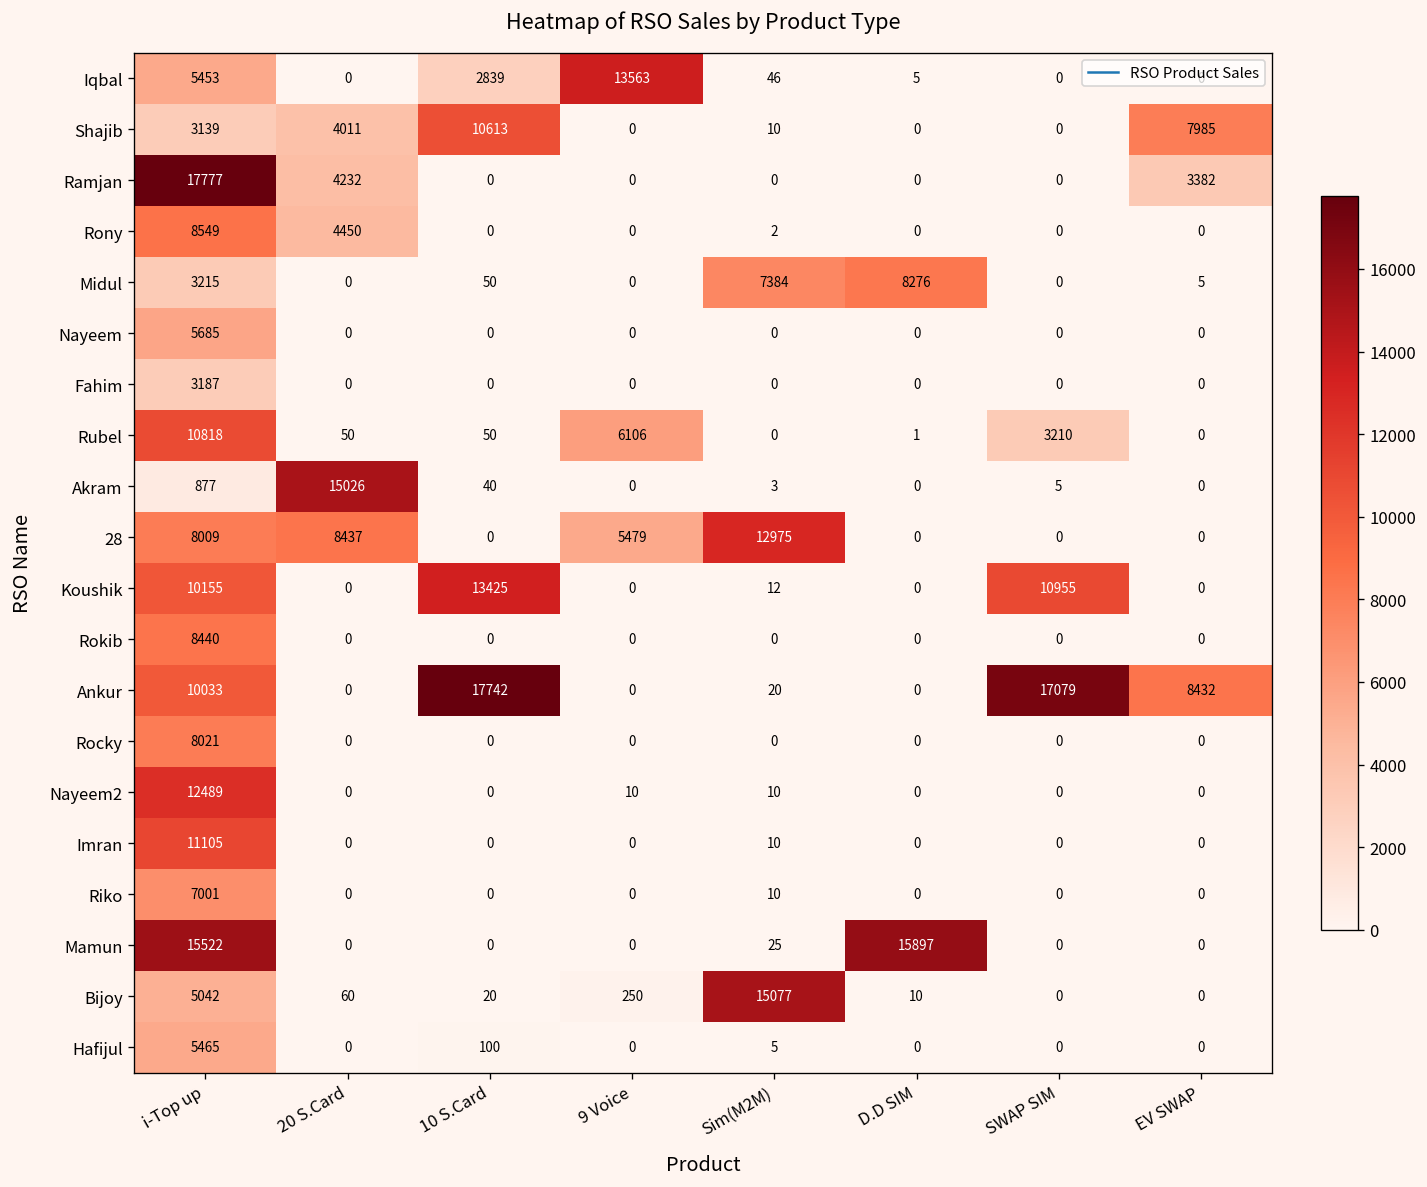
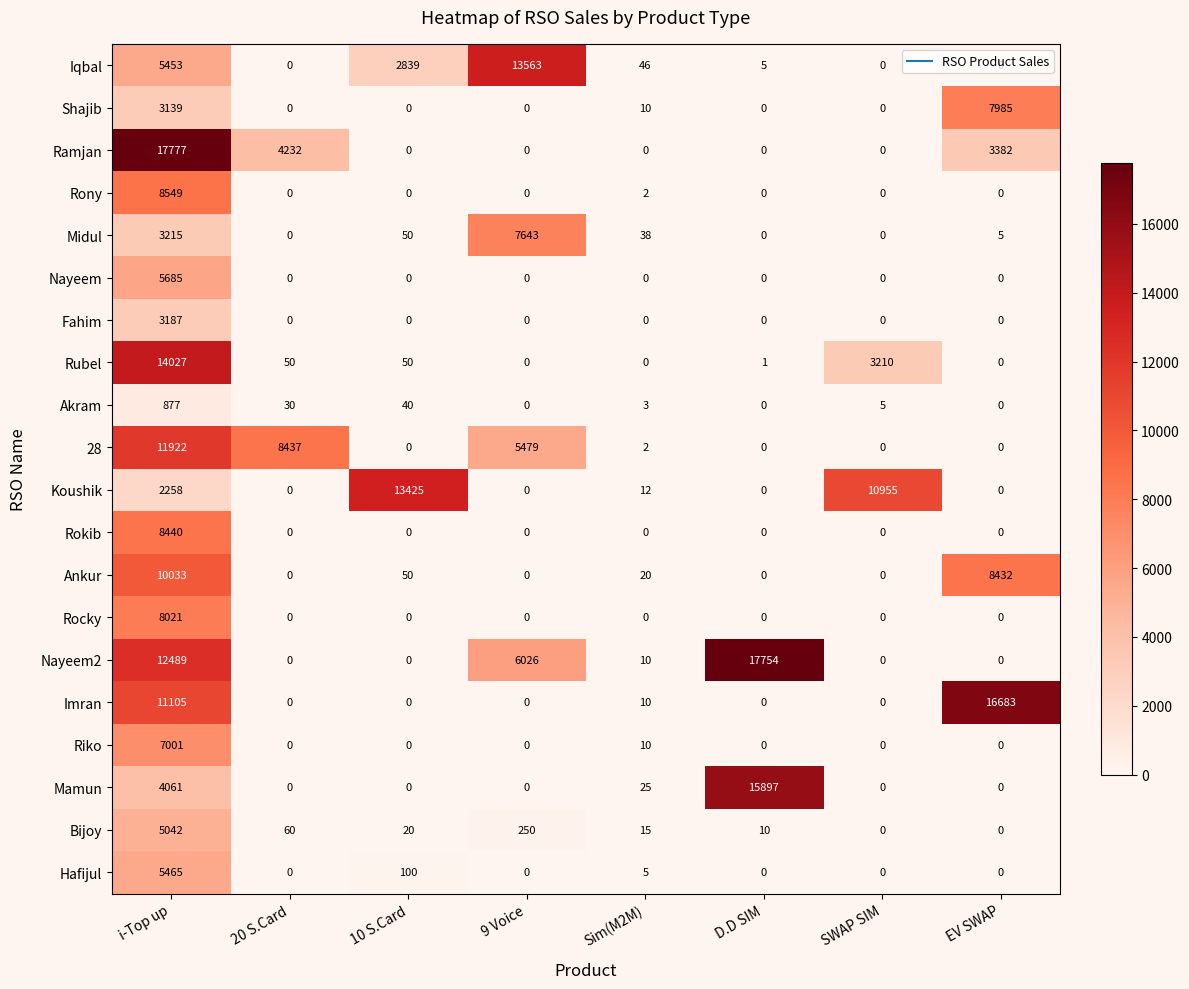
  {
    "Iqbal": {
      "i-Top up": 5453,
      "20 S.Card": 0,
      "10 S.Card": 2839,
      "9 Voice": 13563,
      "Sim(M2M)": 46,
      "D.D SIM": 5,
      "SWAP SIM": 0
    },
    "Shajib": {
      "i-Top up": 3139,
-     "20 S.Card": 4011,
-     "10 S.Card": 10613,
+     "20 S.Card": 0,
+     "10 S.Card": 0,
      "9 Voice": 0,
      "Sim(M2M)": 10,
      "D.D SIM": 0,
      "SWAP SIM": 0,
      "EV SWAP": 7985
    },
    "Ramjan": {
      "i-Top up": 17777,
      "20 S.Card": 4232,
      "10 S.Card": 0,
      "9 Voice": 0,
      "Sim(M2M)": 0,
      "D.D SIM": 0,
      "SWAP SIM": 0,
      "EV SWAP": 3382
    },
    "Rony": {
      "i-Top up": 8549,
-     "20 S.Card": 4450,
+     "20 S.Card": 0,
      "10 S.Card": 0,
      "9 Voice": 0,
      "Sim(M2M)": 2,
      "D.D SIM": 0,
      "SWAP SIM": 0,
      "EV SWAP": 0
    },
    "Midul": {
      "i-Top up": 3215,
      "20 S.Card": 0,
      "10 S.Card": 50,
-     "9 Voice": 0,
-     "Sim(M2M)": 7384,
-     "D.D SIM": 8276,
+     "9 Voice": 7643,
+     "Sim(M2M)": 38,
+     "D.D SIM": 0,
      "SWAP SIM": 0,
      "EV SWAP": 5
    },
    "Nayeem": {
      "i-Top up": 5685,
      "20 S.Card": 0,
      "10 S.Card": 0,
      "9 Voice": 0,
      "Sim(M2M)": 0,
      "D.D SIM": 0,
      "SWAP SIM": 0,
      "EV SWAP": 0
    },
    "Fahim": {
      "i-Top up": 3187,
      "20 S.Card": 0,
      "10 S.Card": 0,
      "9 Voice": 0,
      "Sim(M2M)": 0,
      "D.D SIM": 0,
      "SWAP SIM": 0,
      "EV SWAP": 0
    },
    "Rubel": {
-     "i-Top up": 10818,
+     "i-Top up": 14027,
      "20 S.Card": 50,
      "10 S.Card": 50,
-     "9 Voice": 6106,
+     "9 Voice": 0,
      "Sim(M2M)": 0,
      "D.D SIM": 1,
      "SWAP SIM": 3210,
      "EV SWAP": 0
    },
    "Akram": {
      "i-Top up": 877,
-     "20 S.Card": 15026,
+     "20 S.Card": 30,
      "10 S.Card": 40,
      "9 Voice": 0,
      "Sim(M2M)": 3,
      "D.D SIM": 0,
      "SWAP SIM": 5,
      "EV SWAP": 0
    },
    "28": {
-     "i-Top up": 8009,
+     "i-Top up": 11922,
      "20 S.Card": 8437,
      "10 S.Card": 0,
      "9 Voice": 5479,
-     "Sim(M2M)": 12975,
+     "Sim(M2M)": 2,
      "D.D SIM": 0,
      "SWAP SIM": 0,
      "EV SWAP": 0
    },
    "Koushik": {
-     "i-Top up": 10155,
+     "i-Top up": 2258,
      "20 S.Card": 0,
      "10 S.Card": 13425,
      "9 Voice": 0,
      "Sim(M2M)": 12,
      "D.D SIM": 0,
      "SWAP SIM": 10955,
      "EV SWAP": 0
    },
    "Rokib": {
      "i-Top up": 8440,
      "20 S.Card": 0,
      "10 S.Card": 0,
      "9 Voice": 0,
      "Sim(M2M)": 0,
      "D.D SIM": 0,
      "SWAP SIM": 0,
      "EV SWAP": 0
    },
    "Ankur": {
      "i-Top up": 10033,
      "20 S.Card": 0,
-     "10 S.Card": 17742,
+     "10 S.Card": 50,
      "9 Voice": 0,
      "Sim(M2M)": 20,
      "D.D SIM": 0,
-     "SWAP SIM": 17079,
+     "SWAP SIM": 0,
      "EV SWAP": 8432
    },
    "Rocky": {
      "i-Top up": 8021,
      "20 S.Card": 0,
      "10 S.Card": 0,
      "9 Voice": 0,
      "Sim(M2M)": 0,
      "D.D SIM": 0,
      "SWAP SIM": 0,
      "EV SWAP": 0
    },
    "Nayeem2": {
      "i-Top up": 12489,
      "20 S.Card": 0,
      "10 S.Card": 0,
-     "9 Voice": 10,
+     "9 Voice": 6026,
      "Sim(M2M)": 10,
-     "D.D SIM": 0,
+     "D.D SIM": 17754,
      "SWAP SIM": 0,
      "EV SWAP": 0
    },
    "Imran": {
      "i-Top up": 11105,
      "20 S.Card": 0,
      "10 S.Card": 0,
      "9 Voice": 0,
      "Sim(M2M)": 10,
      "D.D SIM": 0,
      "SWAP SIM": 0,
-     "EV SWAP": 0
+     "EV SWAP": 16683
    },
    "Riko": {
      "i-Top up": 7001,
      "20 S.Card": 0,
      "10 S.Card": 0,
      "9 Voice": 0,
      "Sim(M2M)": 10,
      "D.D SIM": 0,
      "SWAP SIM": 0,
      "EV SWAP": 0
    },
    "Mamun": {
-     "i-Top up": 15522,
+     "i-Top up": 4061,
      "20 S.Card": 0,
      "10 S.Card": 0,
      "9 Voice": 0,
      "Sim(M2M)": 25,
      "D.D SIM": 15897,
      "SWAP SIM": 0,
      "EV SWAP": 0
    },
    "Bijoy": {
      "i-Top up": 5042,
      "20 S.Card": 60,
      "10 S.Card": 20,
      "9 Voice": 250,
-     "Sim(M2M)": 15077,
+     "Sim(M2M)": 15,
      "D.D SIM": 10,
      "SWAP SIM": 0,
      "EV SWAP": 0
    },
    "Hafijul": {
      "i-Top up": 5465,
      "20 S.Card": 0,
      "10 S.Card": 100,
      "9 Voice": 0,
      "Sim(M2M)": 5,
      "D.D SIM": 0,
      "SWAP SIM": 0,
      "EV SWAP": 0
    }
  }
